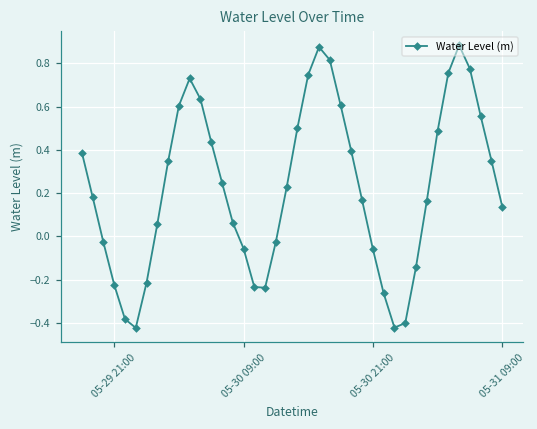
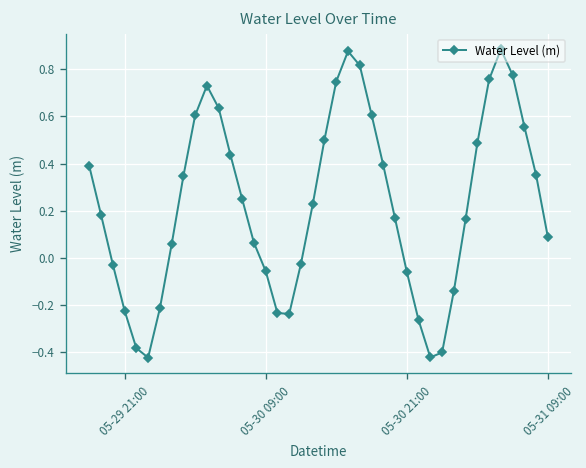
  {
    "05-29 21:00": -0.22,
    "05-30 09:00": -0.06,
    "05-30 21:00": -0.06,
-   "05-31 09:00": 0.14
+   "05-31 09:00": 0.09
  }
